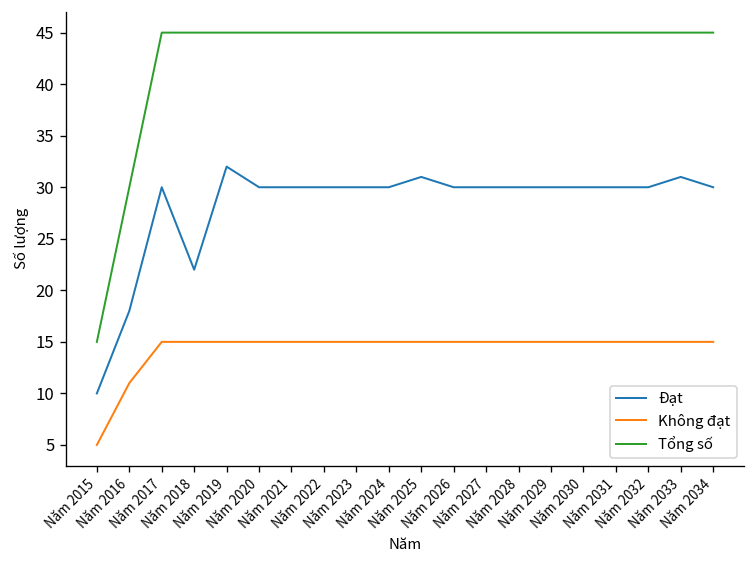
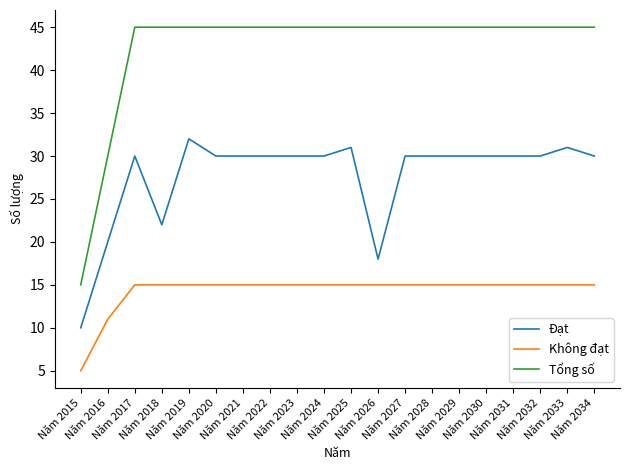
  {
    "Đạt": {
      "Năm 2015": 10,
-     "Năm 2016": 18,
+     "Năm 2016": 20,
      "Năm 2017": 30,
      "Năm 2018": 22,
      "Năm 2019": 32,
      "Năm 2020": 30,
      "Năm 2021": 30,
      "Năm 2022": 30,
      "Năm 2023": 30,
      "Năm 2024": 30,
      "Năm 2025": 31,
-     "Năm 2026": 30,
+     "Năm 2026": 18,
      "Năm 2027": 30,
      "Năm 2028": 30,
      "Năm 2029": 30,
      "Năm 2030": 30,
      "Năm 2031": 30,
      "Năm 2032": 30,
      "Năm 2033": 31,
      "Năm 2034": 30
    },
    "Không đạt": {
      "Năm 2015": 5,
      "Năm 2016": 11,
      "Năm 2017": 15,
      "Năm 2018": 15,
      "Năm 2019": 15,
      "Năm 2020": 15,
      "Năm 2021": 15,
      "Năm 2022": 15,
      "Năm 2023": 15,
      "Năm 2024": 15,
      "Năm 2025": 15,
      "Năm 2026": 15,
      "Năm 2027": 15,
      "Năm 2028": 15,
      "Năm 2029": 15,
      "Năm 2030": 15,
      "Năm 2031": 15,
      "Năm 2032": 15,
      "Năm 2033": 15,
      "Năm 2034": 15
    },
    "Tổng số": {
      "Năm 2015": 15,
      "Năm 2016": 30,
      "Năm 2017": 45,
      "Năm 2018": 45,
      "Năm 2019": 45,
      "Năm 2020": 45,
      "Năm 2021": 45,
      "Năm 2022": 45,
      "Năm 2023": 45,
      "Năm 2024": 45,
      "Năm 2025": 45,
      "Năm 2026": 45,
      "Năm 2027": 45,
      "Năm 2028": 45,
      "Năm 2029": 45,
      "Năm 2030": 45,
      "Năm 2031": 45,
      "Năm 2032": 45,
      "Năm 2033": 45,
      "Năm 2034": 45
    }
  }
